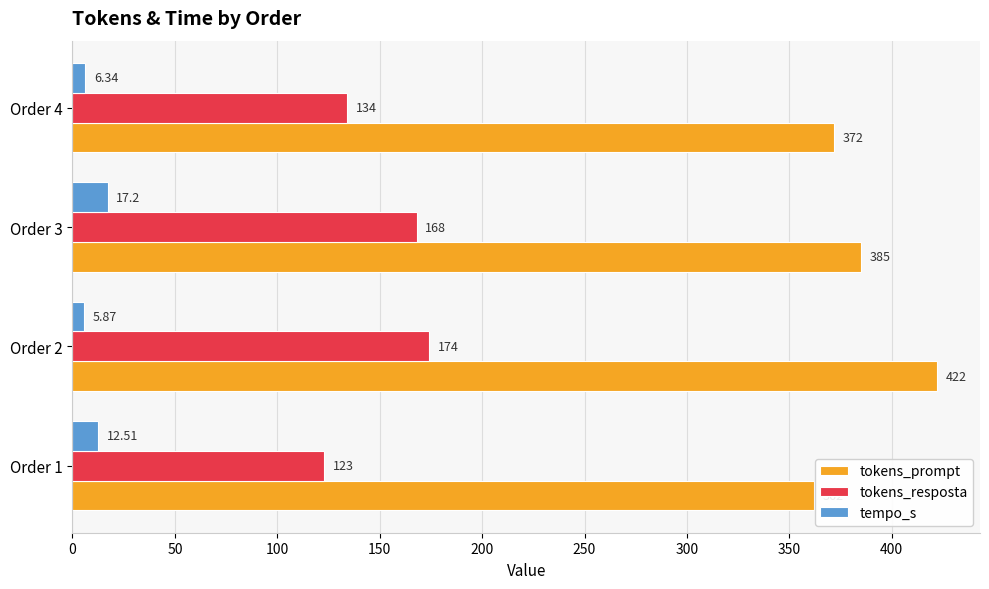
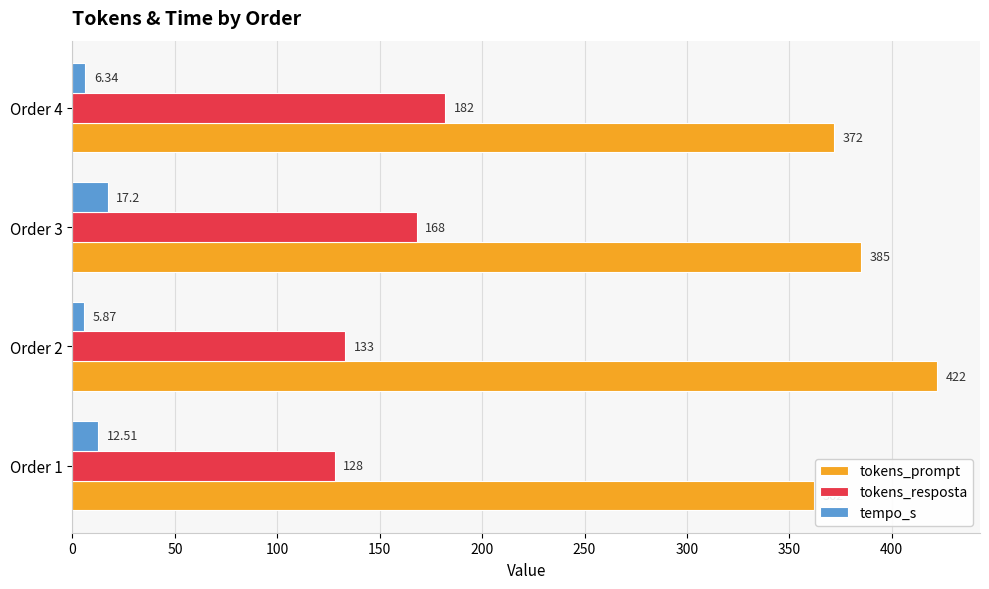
  {
    "tokens_prompt": {
      "Order 4": 372,
      "Order 3": 385,
      "Order 2": 422
    },
    "tokens_resposta": {
-     "Order 4": 134,
+     "Order 4": 182,
      "Order 3": 168,
-     "Order 2": 174,
-     "Order 1": 123
+     "Order 2": 133,
+     "Order 1": 128
    },
    "tempo_s": {
      "Order 4": 6.34,
      "Order 3": 17.2,
      "Order 2": 5.87,
      "Order 1": 12.51
    }
  }
